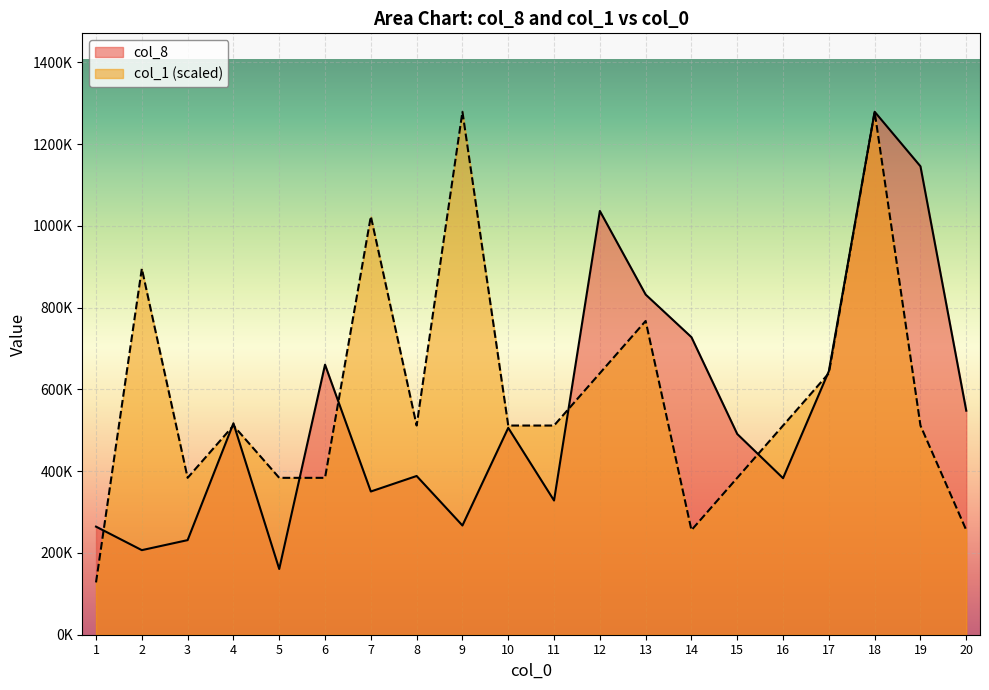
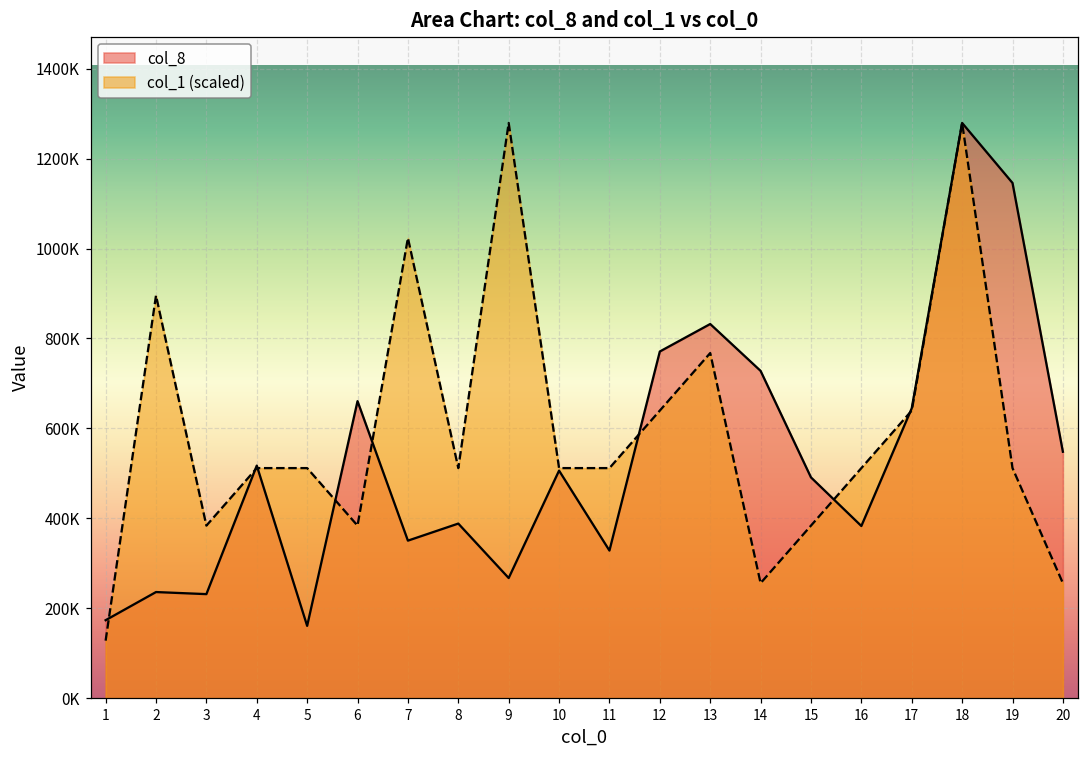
  {
    "col_8": {
-     "1": 260000,
-     "2": 210000,
+     "1": 170000,
+     "2": 240000,
      "3": 230000,
      "5": 160000,
      "6": 660000,
      "7": 350000,
      "8": 390000,
      "9": 270000,
      "11": 330000,
-     "12": 1040000,
+     "12": 770000,
      "13": 830000,
      "14": 730000,
      "15": 490000,
      "16": 380000,
      "19": 1150000,
      "20": 550000
    },
    "col_1 (scaled)": {
      "1": 130000,
      "2": 900000,
      "3": 380000,
-     "5": 380000,
+     "5": 510000,
      "6": 380000,
      "7": 1020000,
      "8": 510000,
      "9": 1280000,
      "11": 510000,
      "12": 640000,
      "13": 770000,
      "14": 260000,
      "15": 380000,
      "16": 510000,
      "19": 510000,
      "20": 260000
    }
  }
